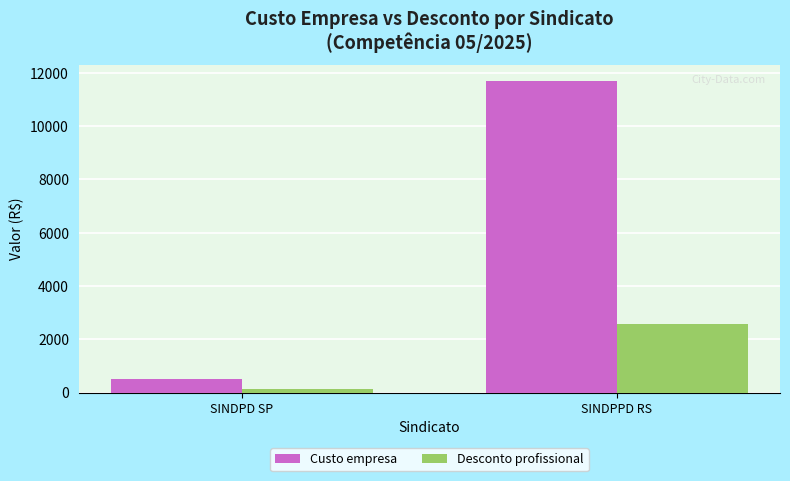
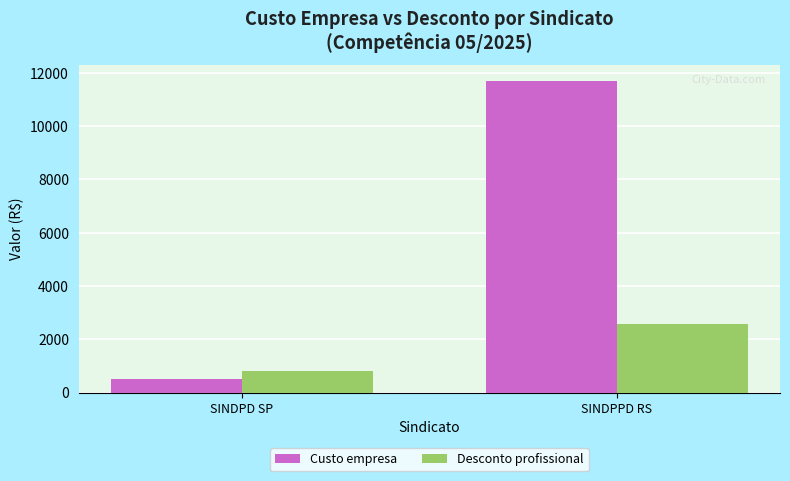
  {
    "Custo empresa": {
      "SINDPD SP": 500,
      "SINDPPD RS": 11700
    },
    "Desconto profissional": {
-     "SINDPD SP": 100,
+     "SINDPD SP": 800,
      "SINDPPD RS": 2600
    }
  }
